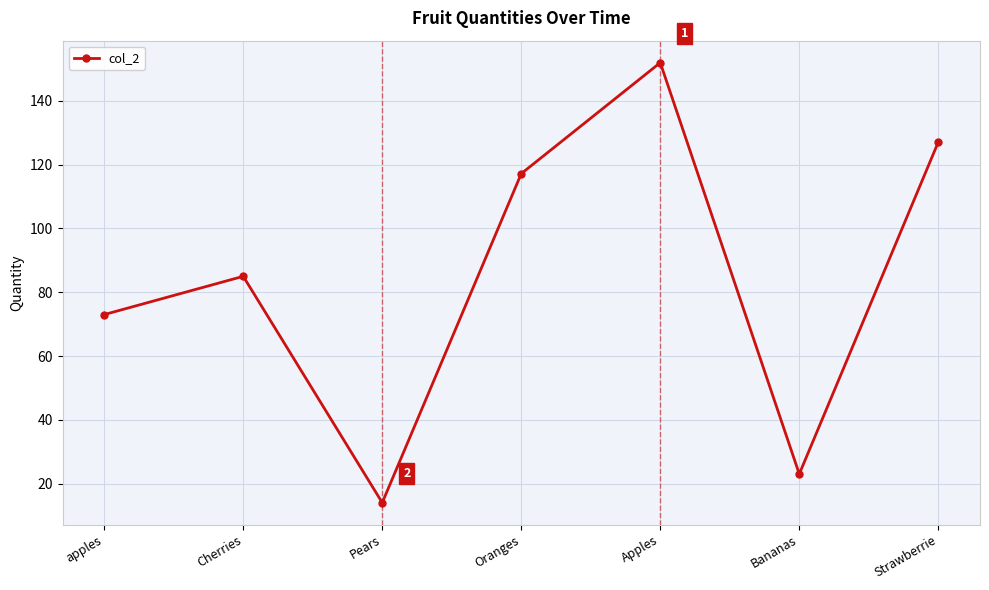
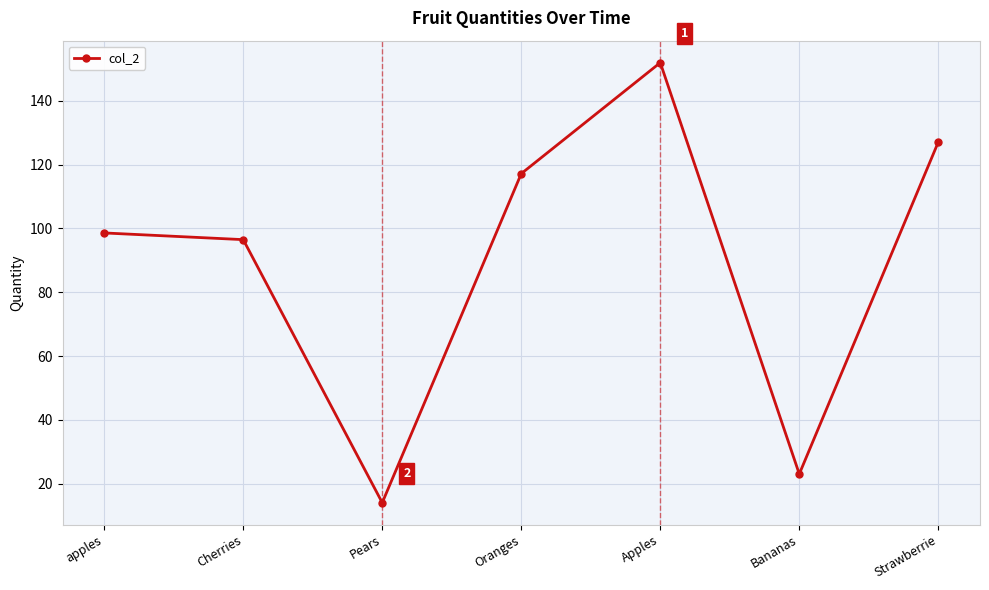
  {
-   "apples": 73,
-   "Cherries": 85,
+   "apples": 99,
+   "Cherries": 97,
    "Pears": 14,
    "Oranges": 117,
    "Apples": 152,
    "Bananas": 23,
    "Strawberrie": 127
  }
